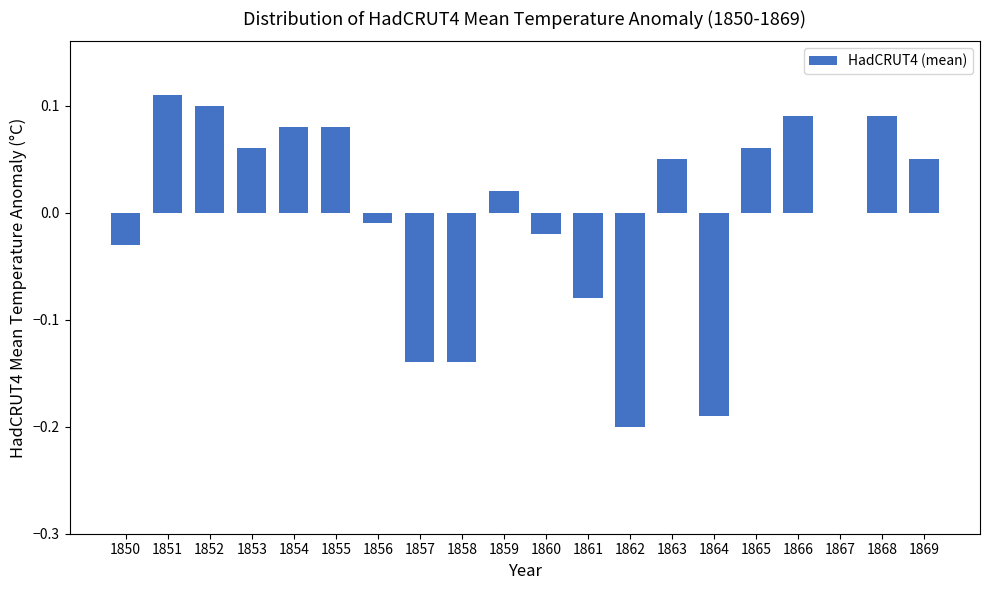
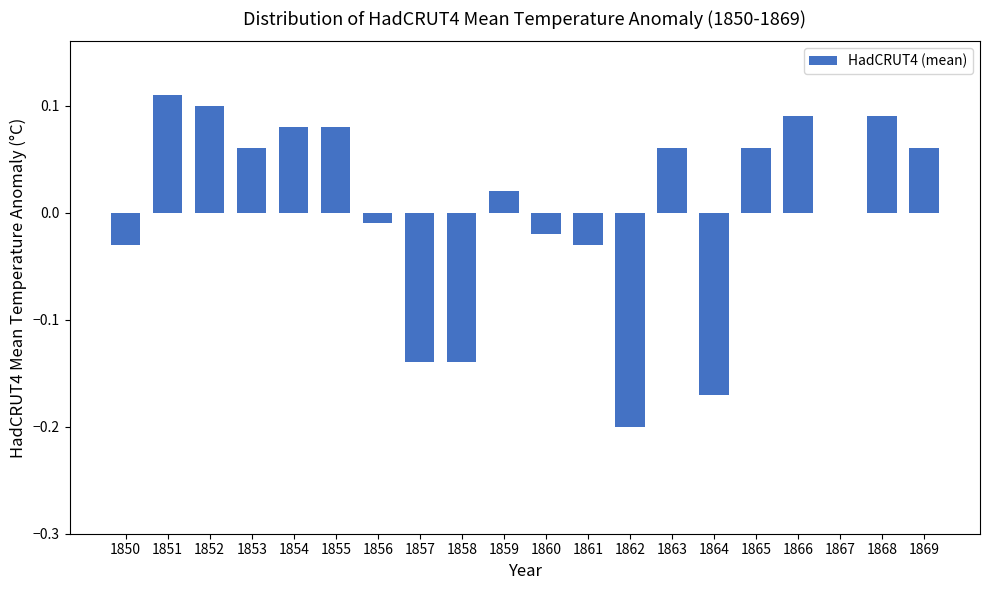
  {
    "1850": -0.03,
    "1851": 0.11,
    "1852": 0.10,
    "1853": 0.06,
    "1854": 0.08,
    "1855": 0.08,
    "1856": -0.01,
    "1857": -0.14,
    "1858": -0.14,
    "1859": 0.02,
    "1860": -0.02,
-   "1861": -0.08,
+   "1861": -0.03,
    "1862": -0.20,
-   "1863": 0.05,
-   "1864": -0.19,
+   "1863": 0.06,
+   "1864": -0.17,
    "1865": 0.06,
    "1866": 0.09,
    "1867": 0.00,
    "1868": 0.09,
-   "1869": 0.05
+   "1869": 0.06
  }
